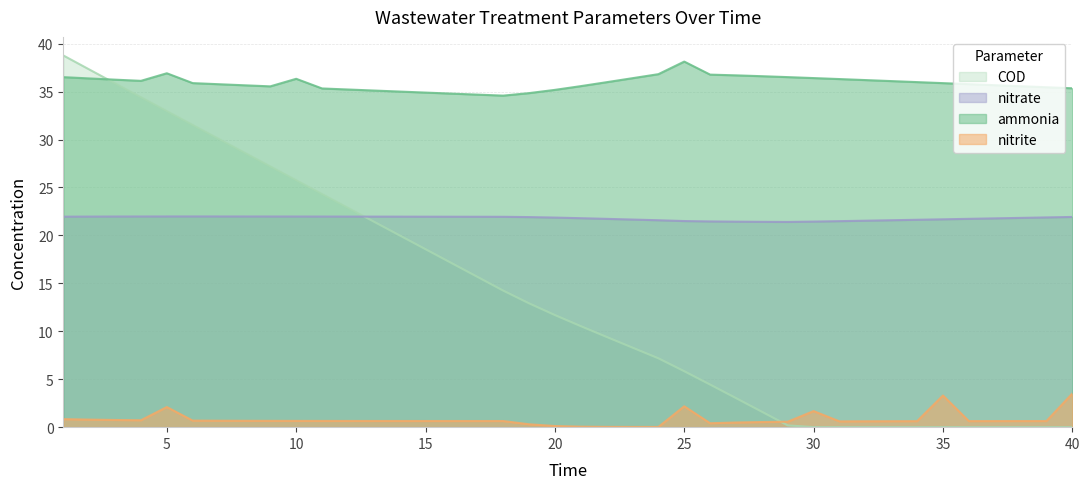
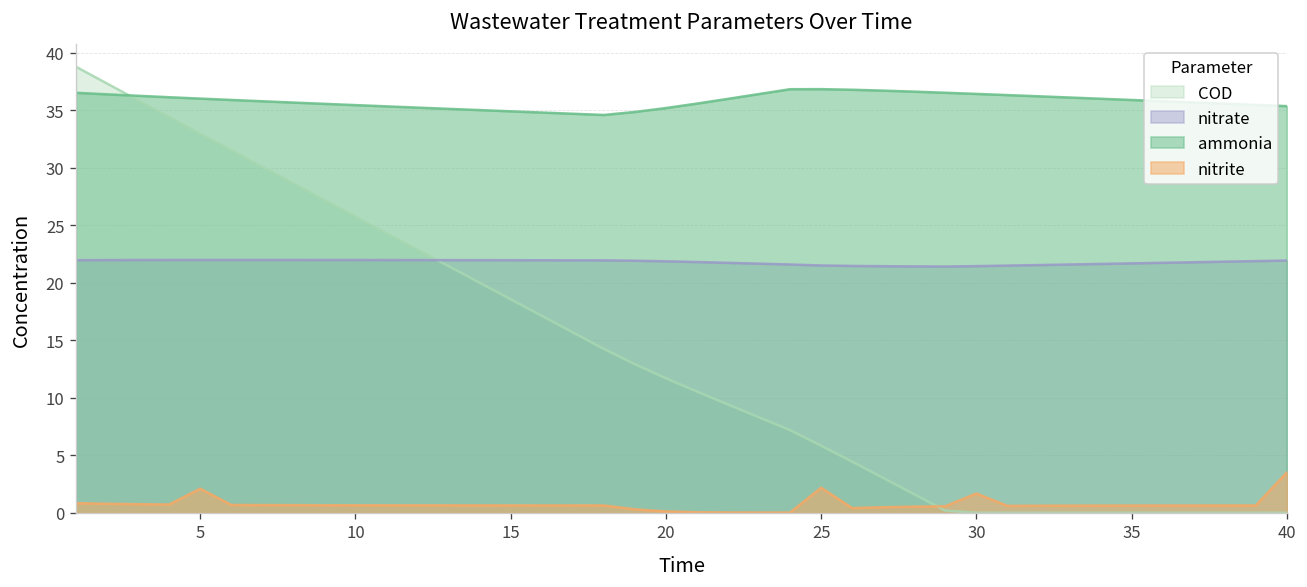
  {
    "ammonia": {
-     "5": 37,
-     "10": 36,
+     "5": 36,
+     "10": 35,
      "15": 35,
      "20": 35,
-     "25": 38,
+     "25": 37,
      "30": 36,
      "35": 36,
      "40": 35
    },
    "nitrite": {
      "5": 2,
      "10": 1,
      "15": 1,
      "20": 0,
      "25": 2,
      "30": 2,
-     "35": 3,
+     "35": 1,
      "40": 4
    }
  }
